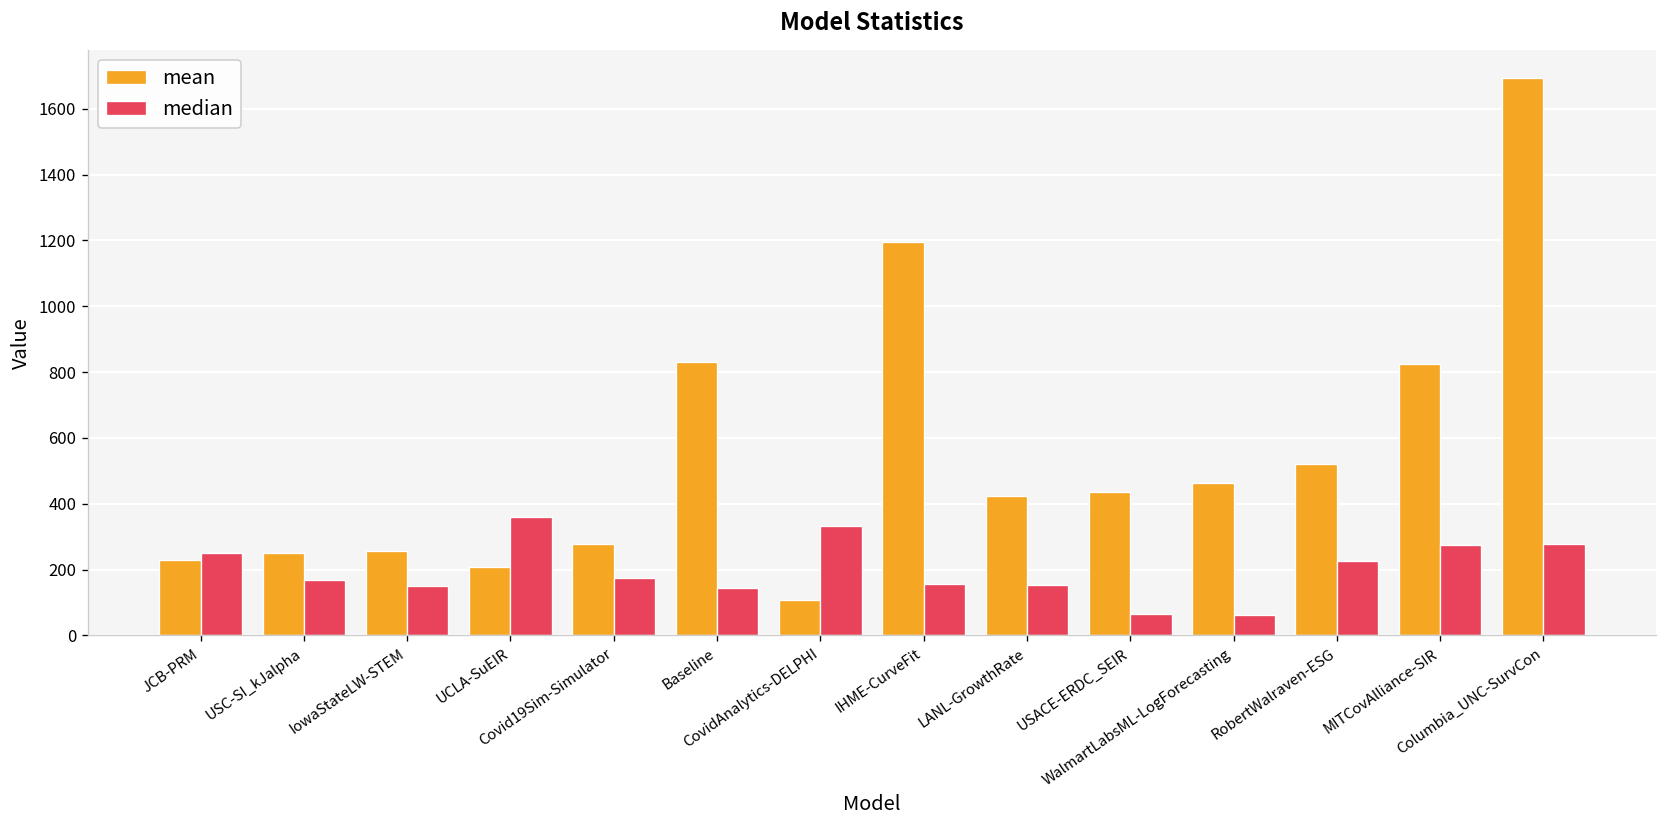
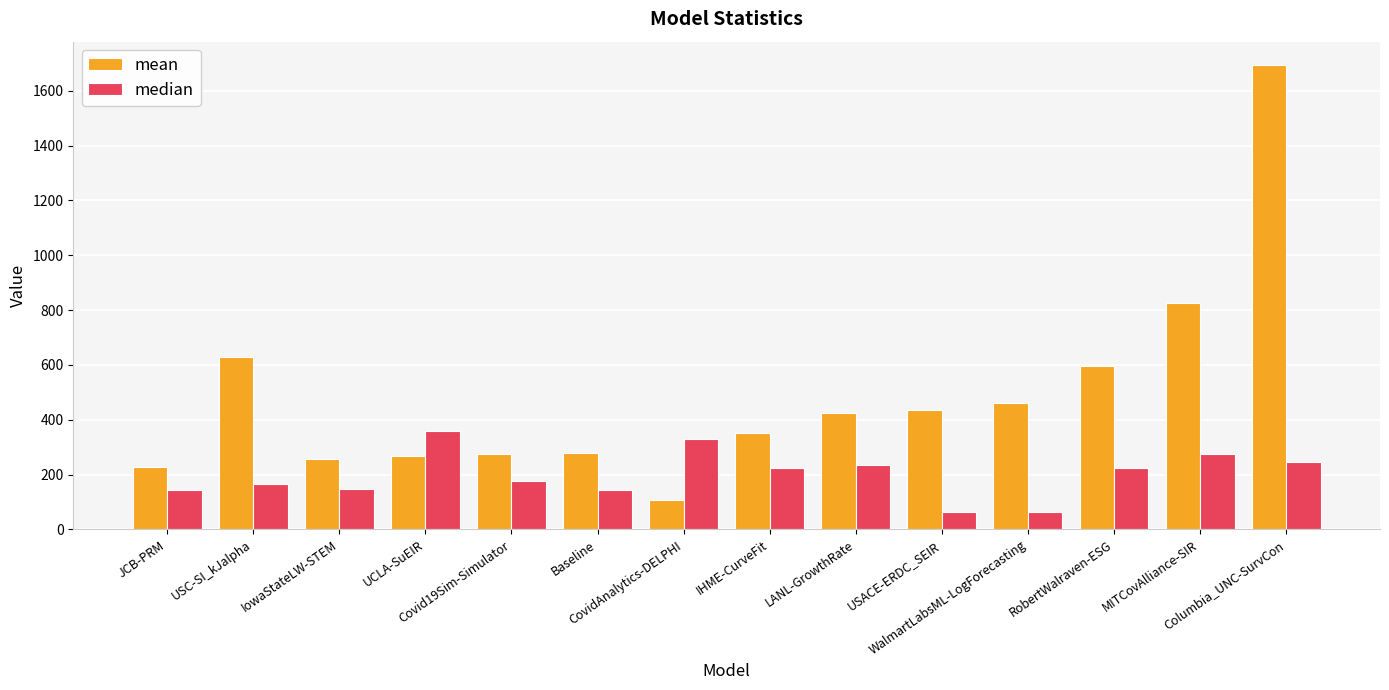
  {
    "mean": {
      "JCB-PRM": 230,
-     "USC-SI_kJalpha": 250,
+     "USC-SI_kJalpha": 630,
      "IowaStateLW-STEM": 260,
-     "UCLA-SuEIR": 210,
+     "UCLA-SuEIR": 270,
      "Covid19Sim-Simulator": 280,
-     "Baseline": 830,
+     "Baseline": 280,
      "CovidAnalytics-DELPHI": 110,
-     "IHME-CurveFit": 1200,
+     "IHME-CurveFit": 350,
      "LANL-GrowthRate": 420,
      "USACE-ERDC_SEIR": 440,
      "WalmartLabsML-LogForecasting": 460,
-     "RobertWalraven-ESG": 520,
+     "RobertWalraven-ESG": 600,
      "MITCovAlliance-SIR": 830,
      "Columbia_UNC-SurvCon": 1690
    },
    "median": {
-     "JCB-PRM": 250,
+     "JCB-PRM": 150,
      "USC-SI_kJalpha": 170,
      "IowaStateLW-STEM": 150,
      "UCLA-SuEIR": 360,
      "Covid19Sim-Simulator": 180,
      "Baseline": 140,
      "CovidAnalytics-DELPHI": 330,
-     "IHME-CurveFit": 160,
-     "LANL-GrowthRate": 150,
+     "IHME-CurveFit": 220,
+     "LANL-GrowthRate": 230,
      "USACE-ERDC_SEIR": 60,
      "WalmartLabsML-LogForecasting": 60,
      "RobertWalraven-ESG": 230,
      "MITCovAlliance-SIR": 270,
-     "Columbia_UNC-SurvCon": 280
+     "Columbia_UNC-SurvCon": 250
    }
  }
